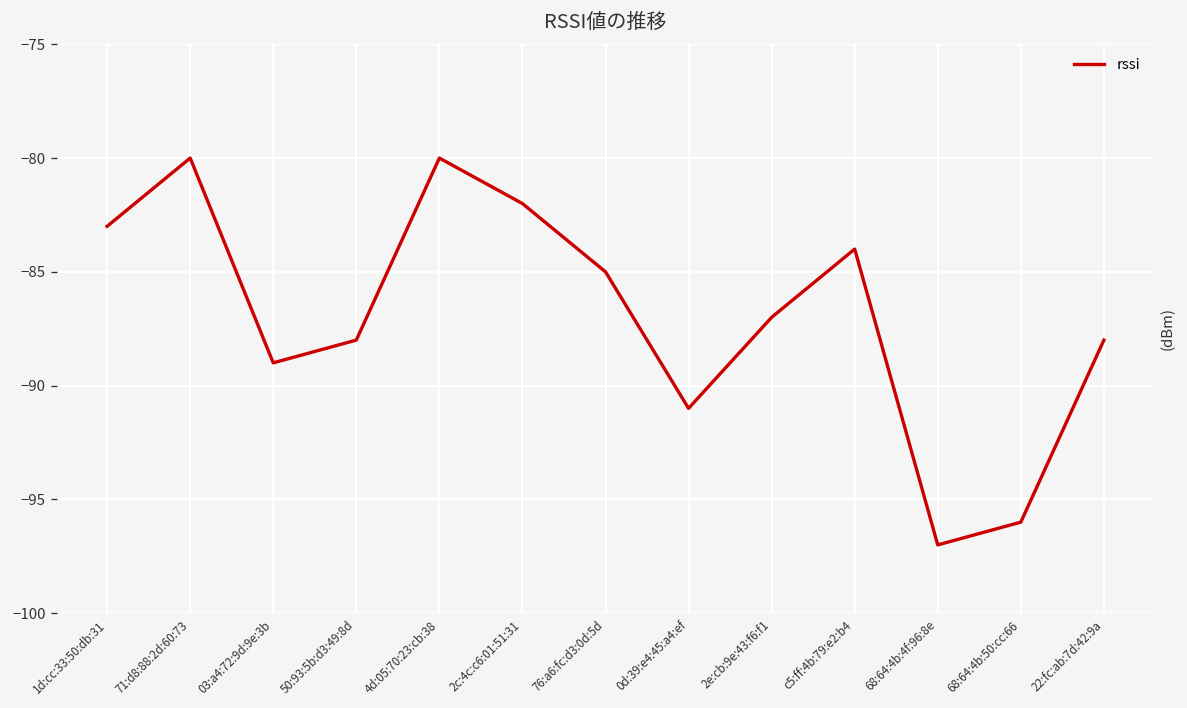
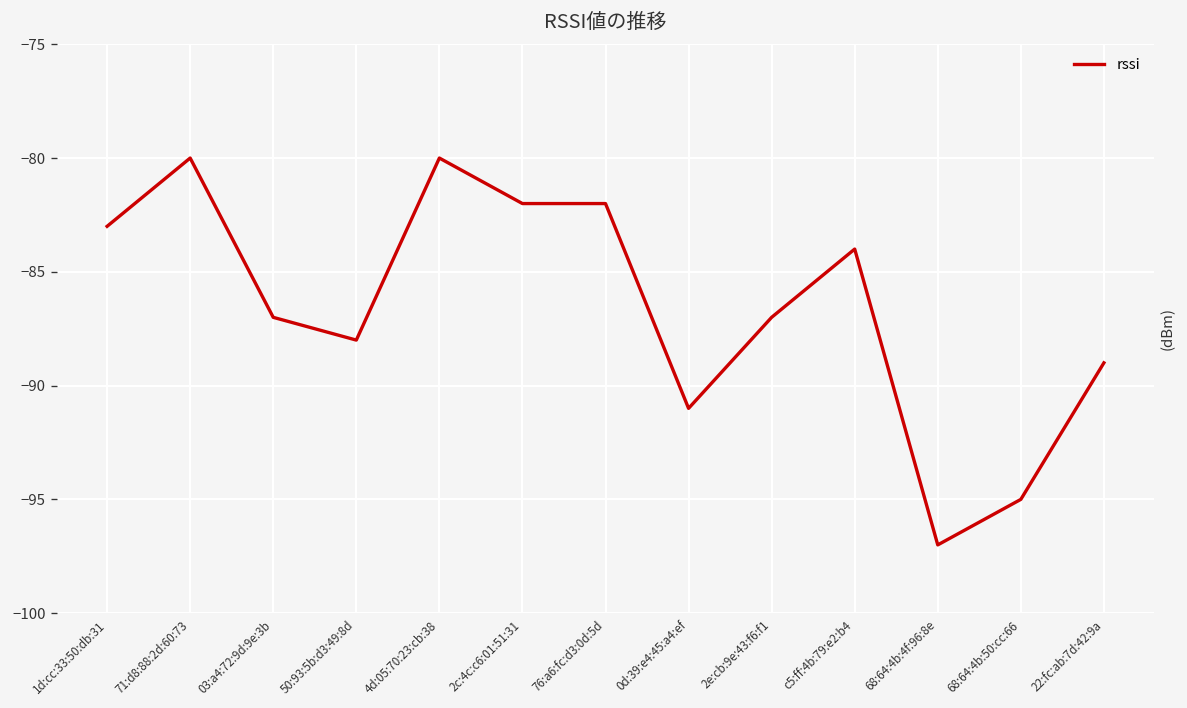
  {
    "1d:cc:33:50:db:31": -83,
    "71:d8:88:2d:60:73": -80,
-   "03:a4:72:9d:9e:3b": -89,
+   "03:a4:72:9d:9e:3b": -87,
    "50:93:5b:d3:49:8d": -88,
    "4d:05:70:23:cb:38": -80,
    "2c:4c:c6:01:51:31": -82,
-   "76:a6:fc:d3:0d:5d": -85,
+   "76:a6:fc:d3:0d:5d": -82,
    "0d:39:e4:45:a4:ef": -91,
    "2e:cb:9e:43:f6:f1": -87,
    "c5:ff:4b:79:e2:b4": -84,
    "68:64:4b:4f:96:8e": -97,
-   "68:64:4b:50:cc:66": -96,
-   "22:fc:ab:7d:42:9a": -88
+   "68:64:4b:50:cc:66": -95,
+   "22:fc:ab:7d:42:9a": -89
  }
